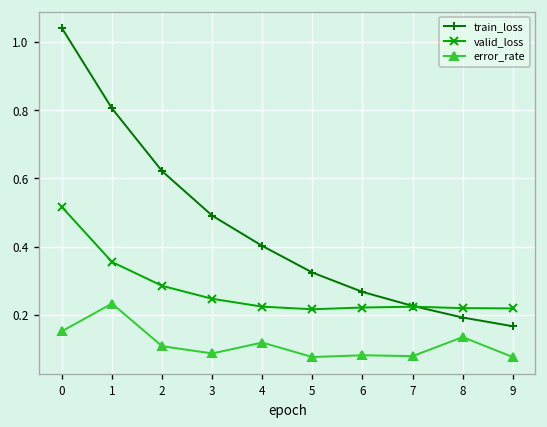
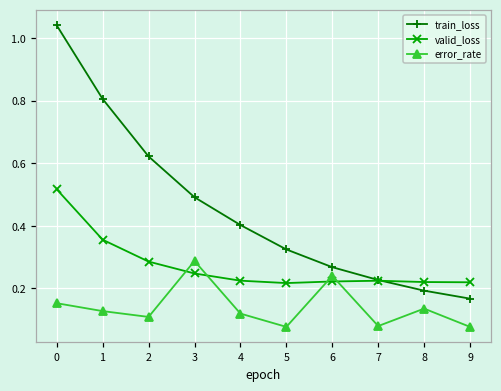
  {
    "error_rate": {
      "0": 0.15,
-     "1": 0.23,
+     "1": 0.13,
      "2": 0.11,
-     "3": 0.09,
+     "3": 0.29,
      "4": 0.12,
      "5": 0.08,
-     "6": 0.08,
+     "6": 0.24,
      "7": 0.08,
      "8": 0.14,
      "9": 0.08
    }
  }
